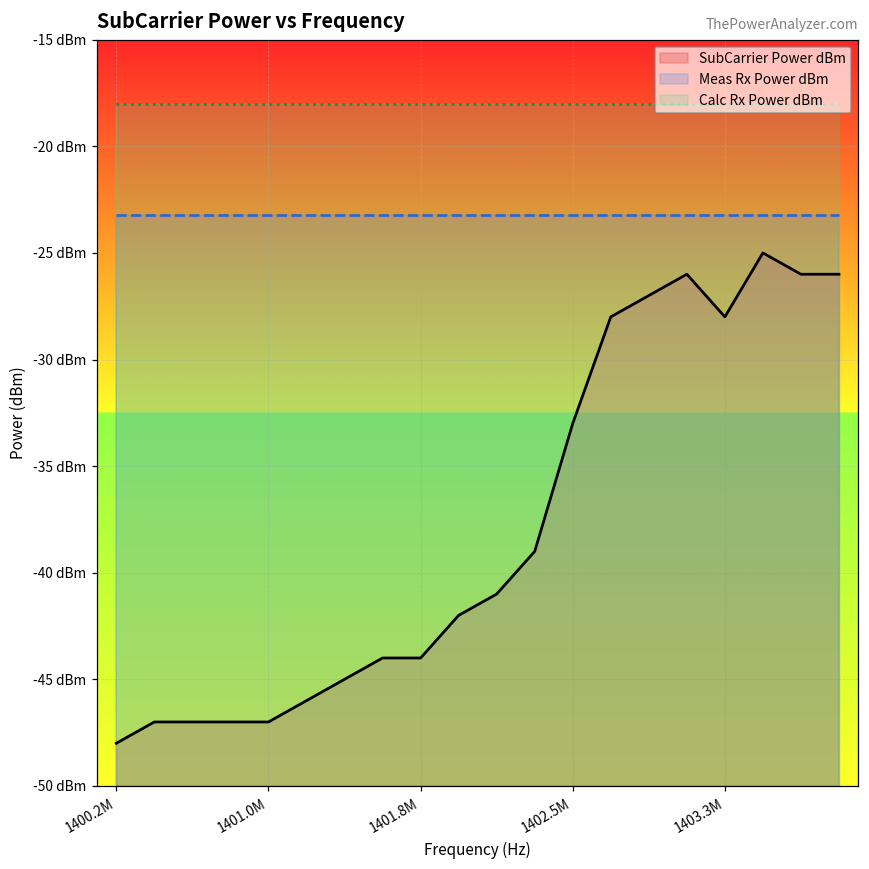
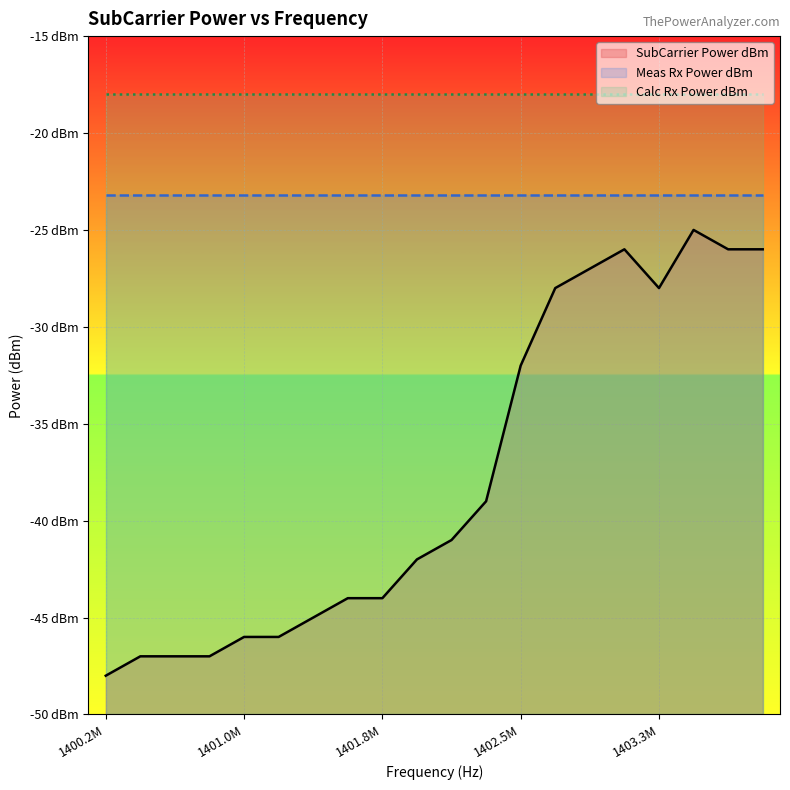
  {
    "SubCarrier Power dBm": {
      "1400.2M": "-48 dBm",
-     "1401.0M": "-47 dBm",
+     "1401.0M": "-46 dBm",
      "1401.8M": "-44 dBm",
-     "1402.5M": "-33 dBm",
+     "1402.5M": "-32 dBm",
      "1403.3M": "-28 dBm"
    }
  }
